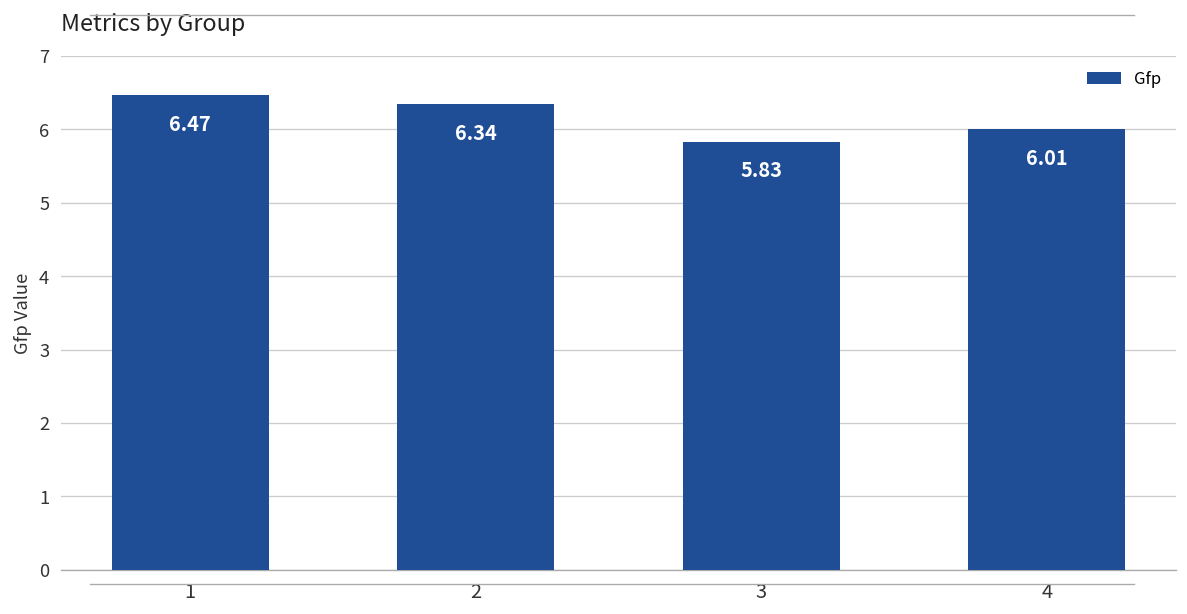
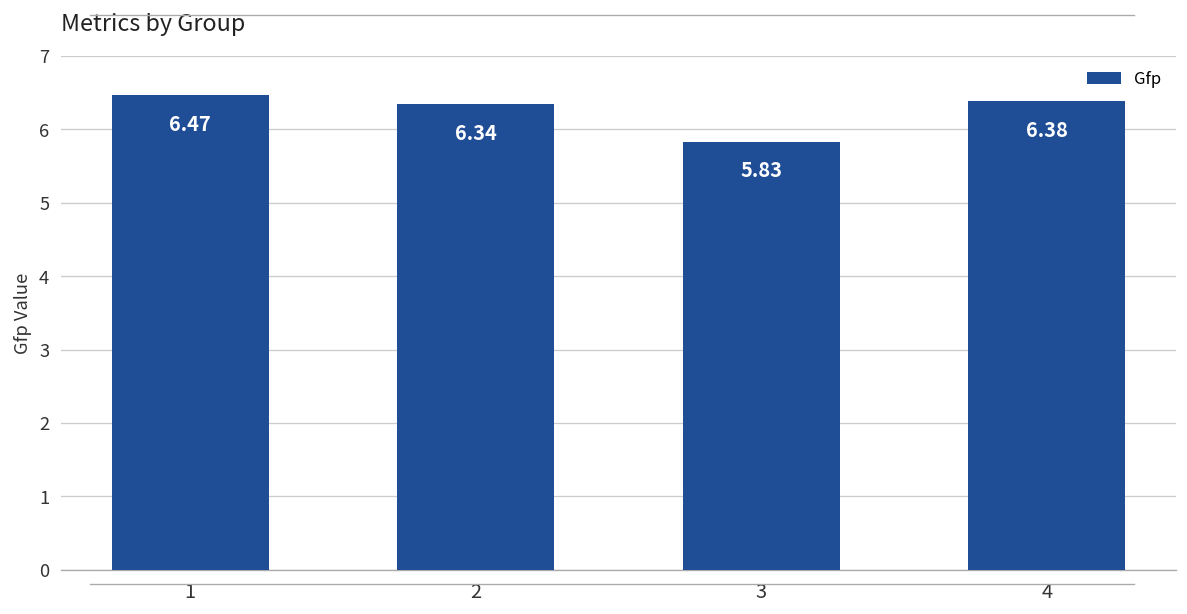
  {
    "1": 6.47,
    "2": 6.34,
    "3": 5.83,
-   "4": 6.01
+   "4": 6.38
  }
